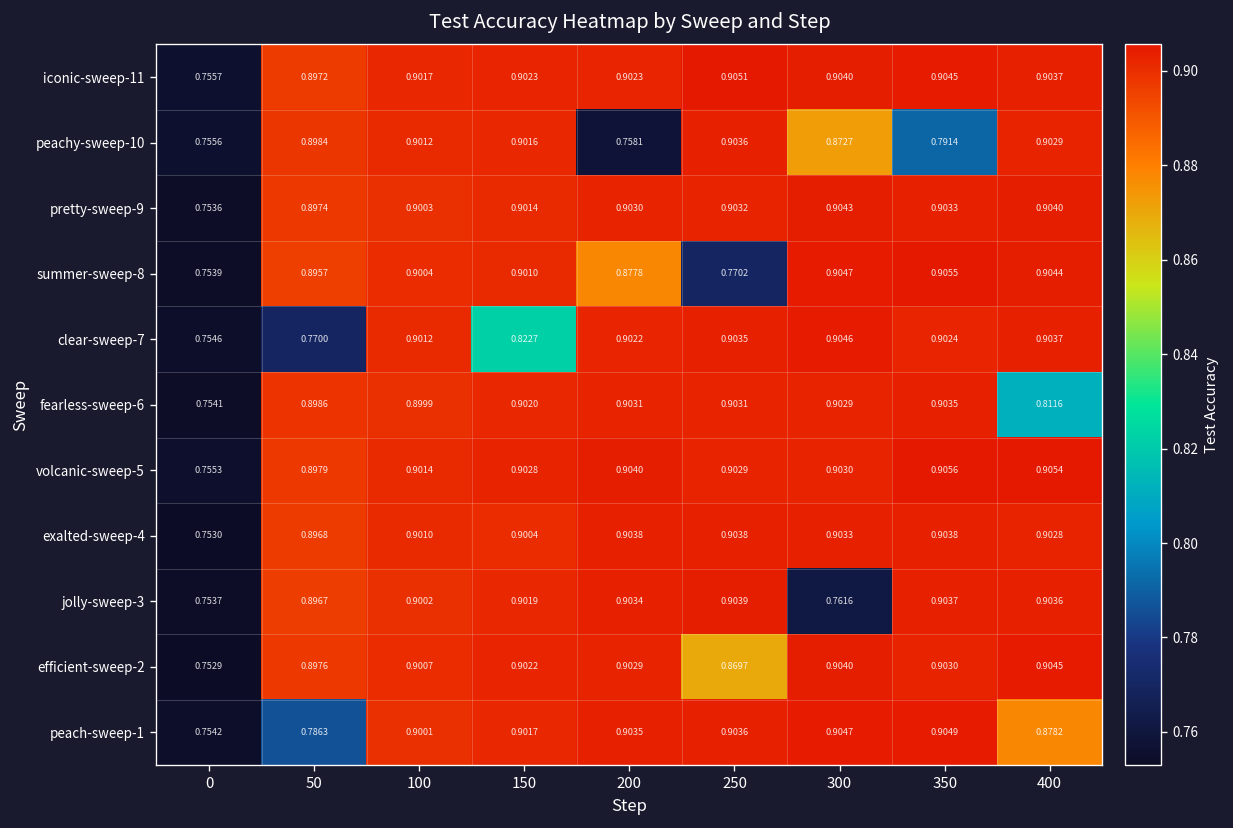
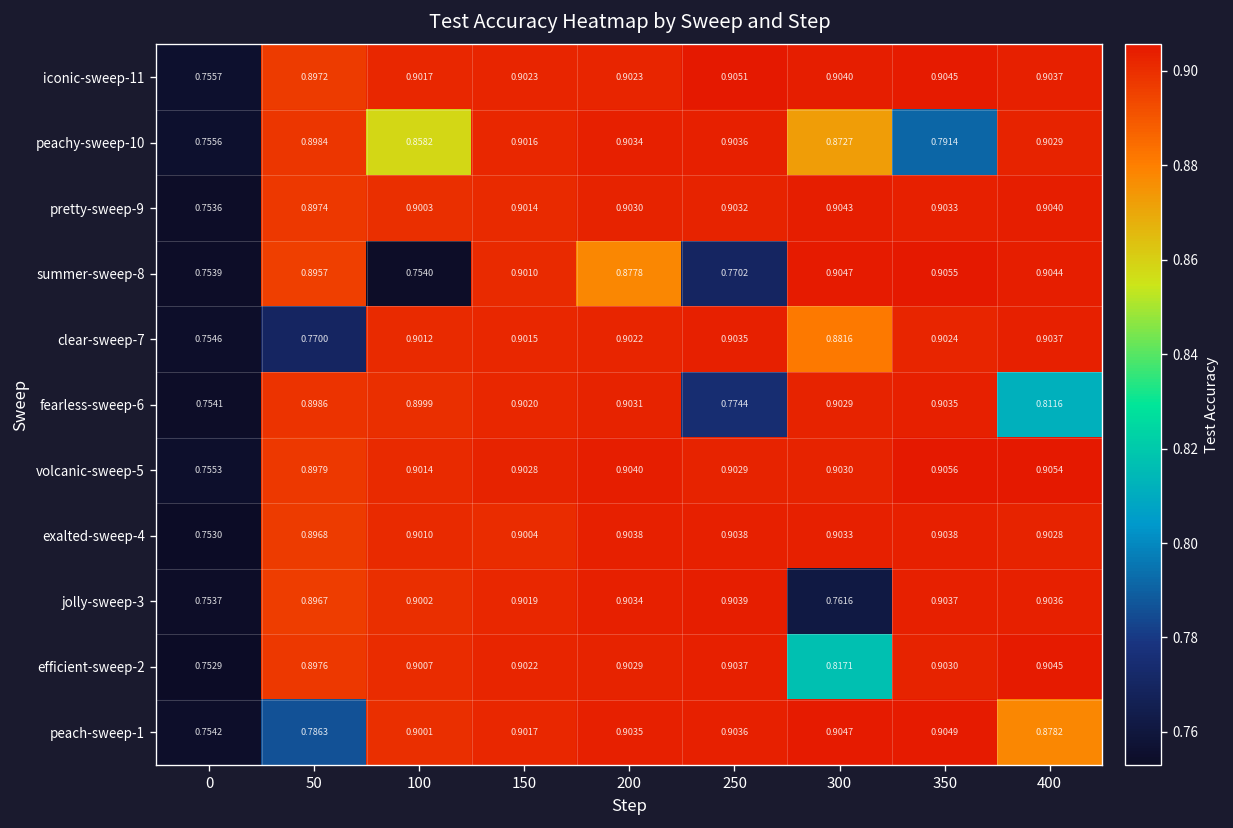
  {
    "iconic-sweep-11": {
      "0": 0.7557,
      "50": 0.8972,
      "100": 0.9017,
      "150": 0.9023,
      "200": 0.9023,
      "250": 0.9051,
      "300": 0.9040,
      "350": 0.9045,
      "400": 0.9037
    },
    "peachy-sweep-10": {
      "0": 0.7556,
      "50": 0.8984,
-     "100": 0.9012,
+     "100": 0.8582,
      "150": 0.9016,
-     "200": 0.7581,
+     "200": 0.9034,
      "250": 0.9036,
      "300": 0.8727,
      "350": 0.7914,
      "400": 0.9029
    },
    "pretty-sweep-9": {
      "0": 0.7536,
      "50": 0.8974,
      "100": 0.9003,
      "150": 0.9014,
      "200": 0.9030,
      "250": 0.9032,
      "300": 0.9043,
      "350": 0.9033,
      "400": 0.9040
    },
    "summer-sweep-8": {
      "0": 0.7539,
      "50": 0.8957,
-     "100": 0.9004,
+     "100": 0.7540,
      "150": 0.9010,
      "200": 0.8778,
      "250": 0.7702,
      "300": 0.9047,
      "350": 0.9055,
      "400": 0.9044
    },
    "clear-sweep-7": {
      "0": 0.7546,
      "50": 0.7700,
      "100": 0.9012,
-     "150": 0.8227,
+     "150": 0.9015,
      "200": 0.9022,
      "250": 0.9035,
-     "300": 0.9046,
+     "300": 0.8816,
      "350": 0.9024,
      "400": 0.9037
    },
    "fearless-sweep-6": {
      "0": 0.7541,
      "50": 0.8986,
      "100": 0.8999,
      "150": 0.9020,
      "200": 0.9031,
-     "250": 0.9031,
+     "250": 0.7744,
      "300": 0.9029,
      "350": 0.9035,
      "400": 0.8116
    },
    "volcanic-sweep-5": {
      "0": 0.7553,
      "50": 0.8979,
      "100": 0.9014,
      "150": 0.9028,
      "200": 0.9040,
      "250": 0.9029,
      "300": 0.9030,
      "350": 0.9056,
      "400": 0.9054
    },
    "exalted-sweep-4": {
      "0": 0.7530,
      "50": 0.8968,
      "100": 0.9010,
      "150": 0.9004,
      "200": 0.9038,
      "250": 0.9038,
      "300": 0.9033,
      "350": 0.9038,
      "400": 0.9028
    },
    "jolly-sweep-3": {
      "0": 0.7537,
      "50": 0.8967,
      "100": 0.9002,
      "150": 0.9019,
      "200": 0.9034,
      "250": 0.9039,
      "300": 0.7616,
      "350": 0.9037,
      "400": 0.9036
    },
    "efficient-sweep-2": {
      "0": 0.7529,
      "50": 0.8976,
      "100": 0.9007,
      "150": 0.9022,
      "200": 0.9029,
-     "250": 0.8697,
-     "300": 0.9040,
+     "250": 0.9037,
+     "300": 0.8171,
      "350": 0.9030,
      "400": 0.9045
    },
    "peach-sweep-1": {
      "0": 0.7542,
      "50": 0.7863,
      "100": 0.9001,
      "150": 0.9017,
      "200": 0.9035,
      "250": 0.9036,
      "300": 0.9047,
      "350": 0.9049,
      "400": 0.8782
    }
  }
